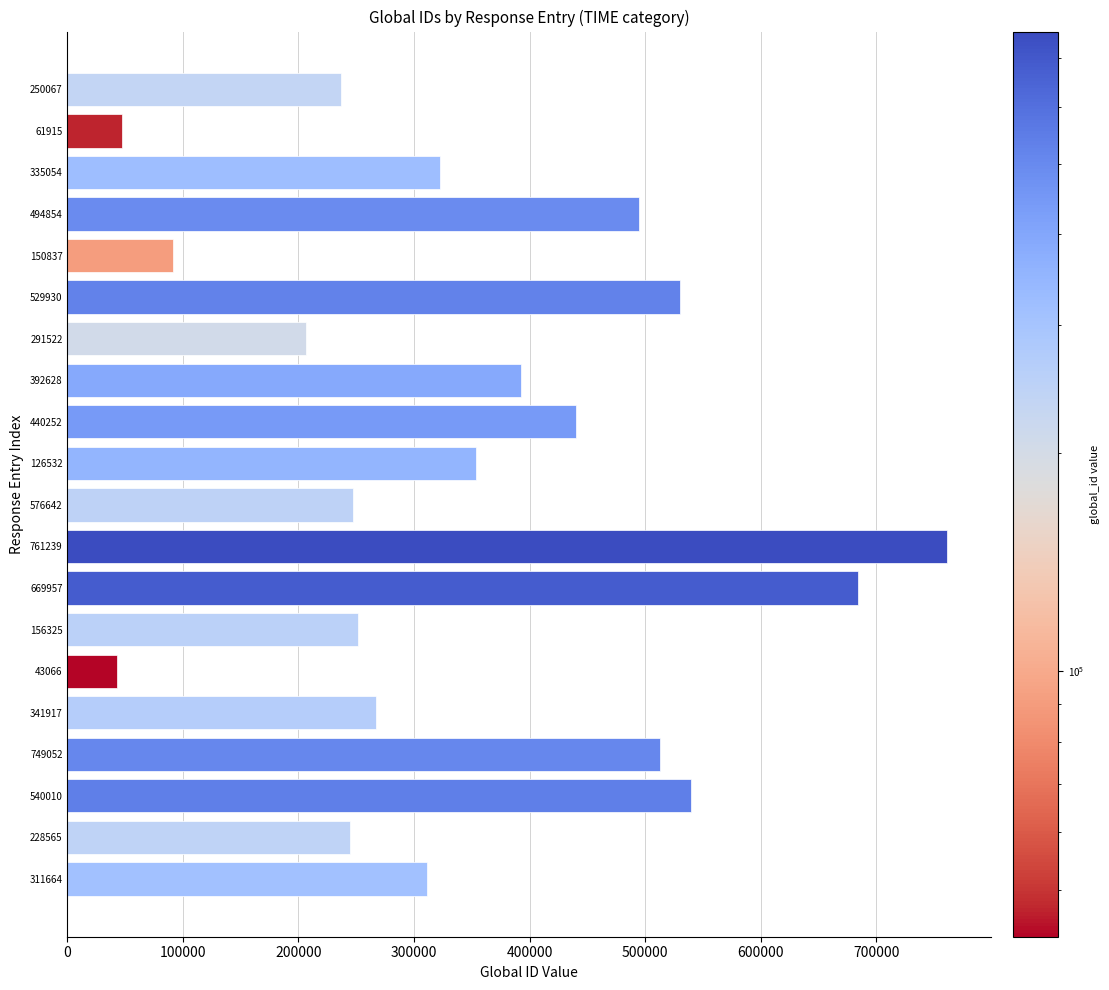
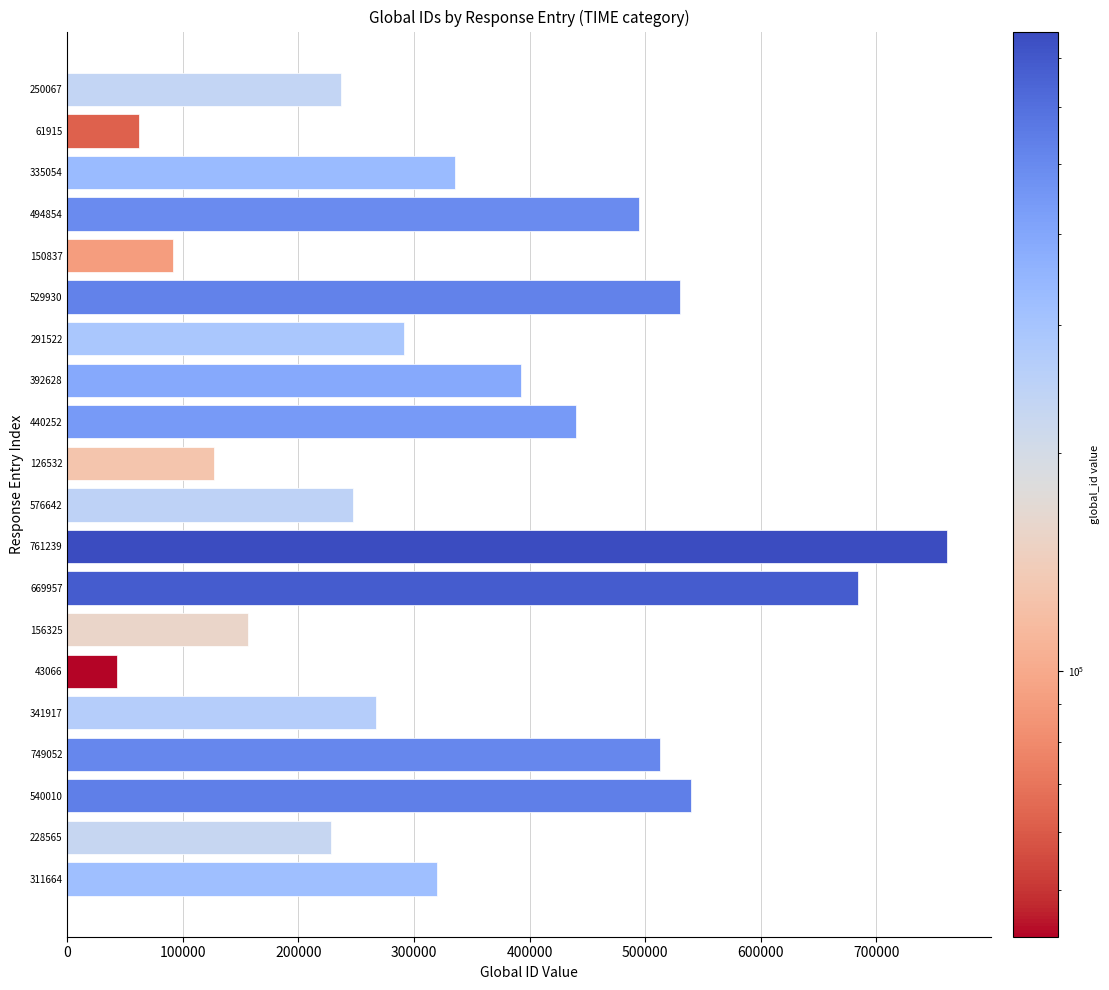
  {
    "250067": 237000,
-   "61915": 47000,
-   "335054": 323000,
+   "61915": 62000,
+   "335054": 335000,
    "494854": 495000,
    "150837": 91000,
    "529930": 530000,
-   "291522": 207000,
+   "291522": 292000,
    "392628": 393000,
    "440252": 440000,
-   "126532": 353000,
+   "126532": 127000,
    "576642": 248000,
    "761239": 761000,
    "669957": 685000,
-   "156325": 252000,
+   "156325": 156000,
    "43066": 43000,
    "341917": 267000,
    "749052": 513000,
    "540010": 540000,
-   "228565": 244000,
-   "311664": 312000
+   "228565": 229000,
+   "311664": 320000
  }
